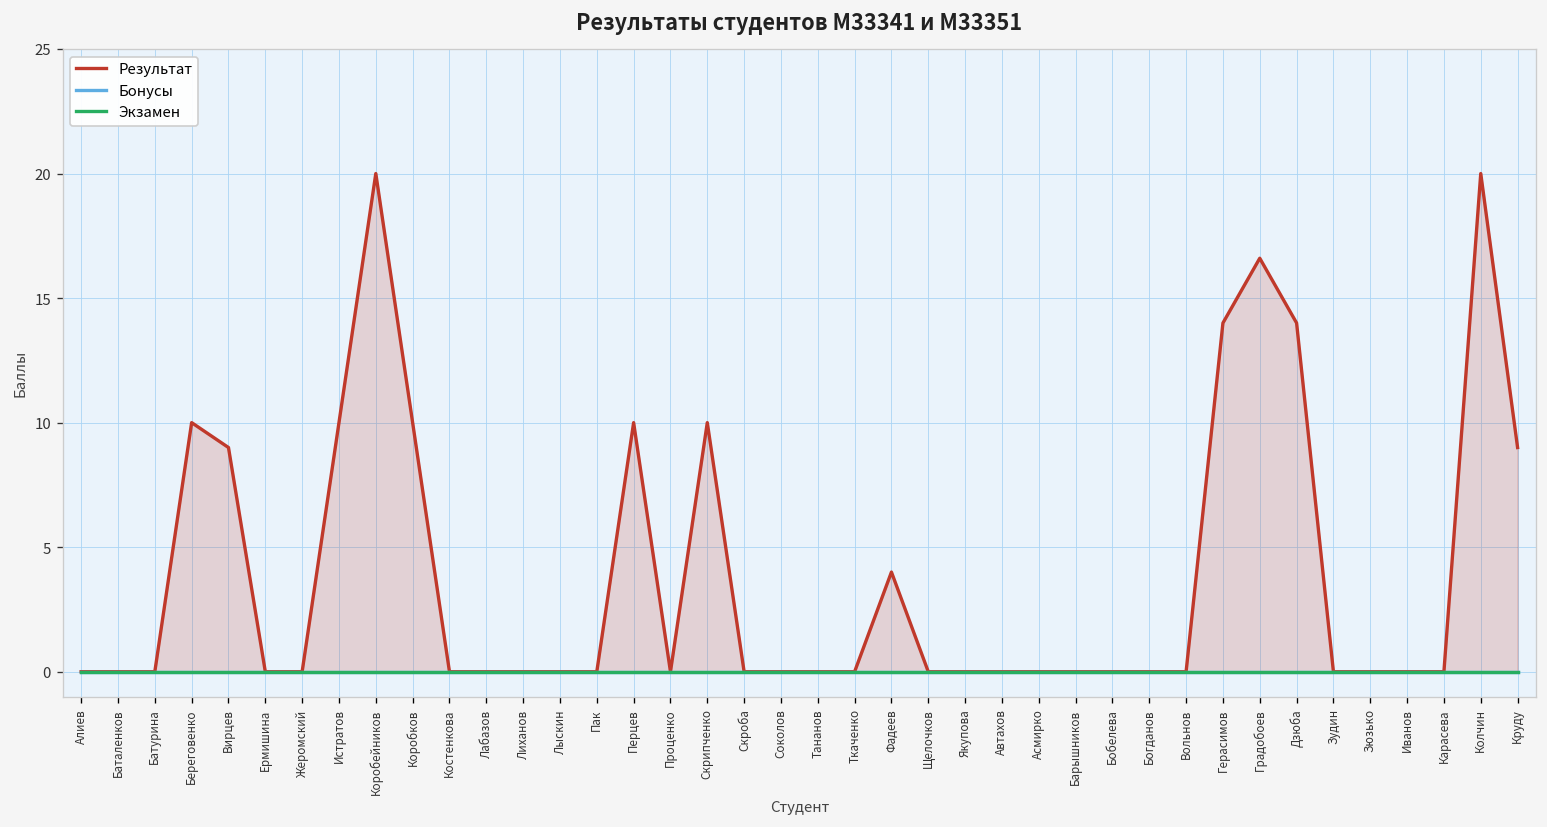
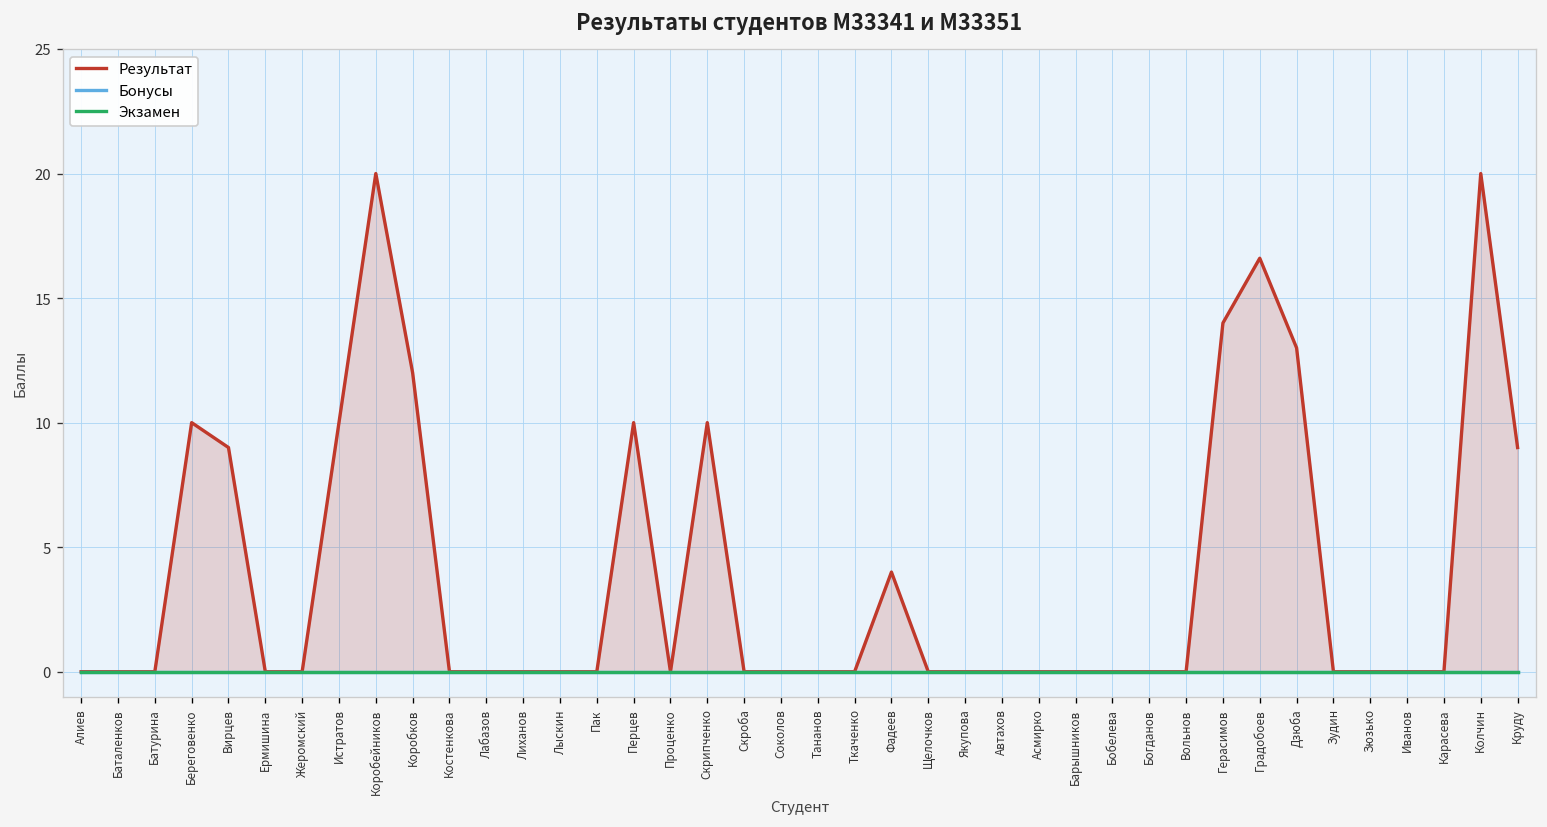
  {
    "Результат": {
      "Береговенко": 10,
      "Вирцев": 9,
      "Истратов": 10,
      "Коробейников": 20,
-     "Коробков": 10,
+     "Коробков": 12,
      "Перцев": 10,
      "Скрипченко": 10,
      "Фадеев": 4,
      "Герасимов": 14,
      "Градобоев": 16.6,
-     "Дзюба": 14,
+     "Дзюба": 13,
      "Колчин": 20,
      "Круду": 9
    },
    "Экзамен": {
      "Береговенко": 0,
      "Вирцев": 0,
      "Истратов": 0,
      "Коробейников": 0,
      "Коробков": 0,
      "Перцев": 0,
      "Скрипченко": 0,
      "Фадеев": 0,
      "Герасимов": 0,
      "Градобоев": 0,
      "Дзюба": 0,
      "Колчин": 0,
      "Круду": 0
    }
  }
